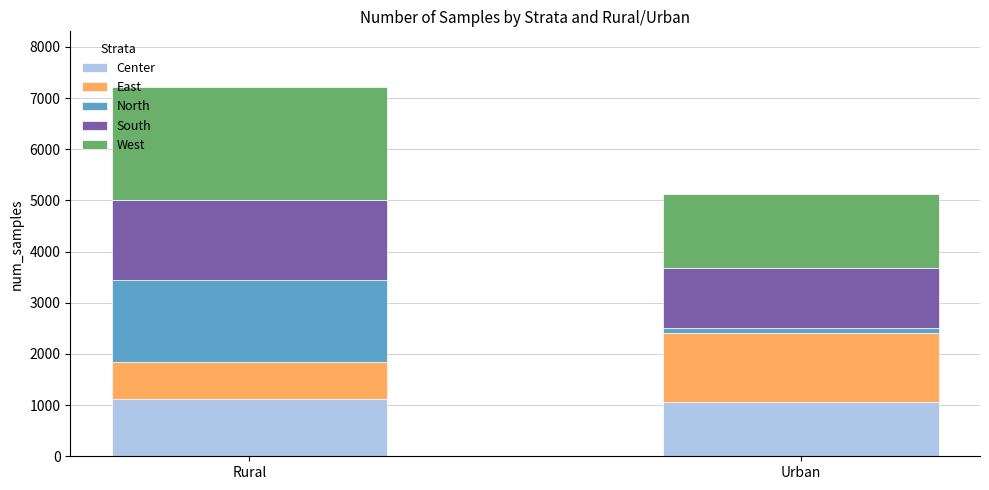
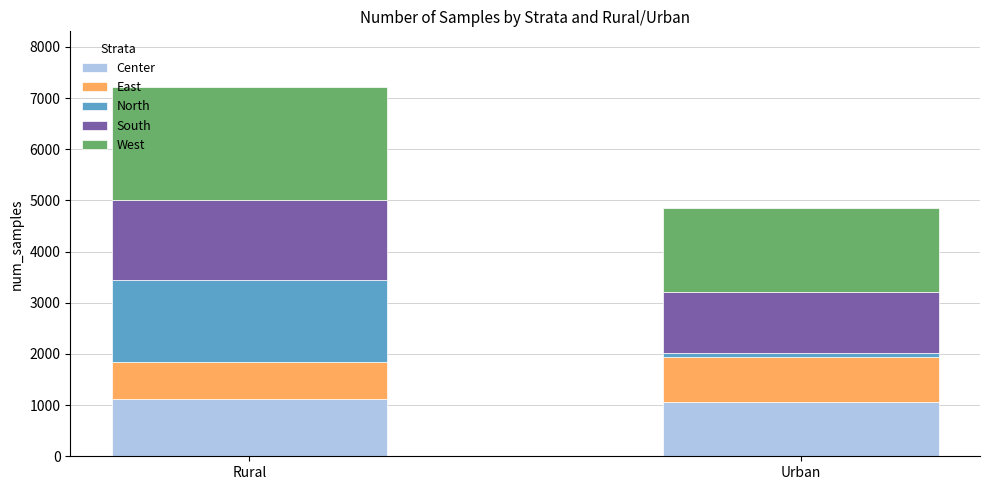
  {
    "Center": {
      "Rural": 1100,
      "Urban": 1100
    },
    "East": {
      "Rural": 700,
-     "Urban": 1400
+     "Urban": 900
    },
    "North": {
      "Rural": 1600,
      "Urban": 100
    },
    "South": {
      "Rural": 1600,
      "Urban": 1200
    },
    "West": {
      "Rural": 2200,
-     "Urban": 1500
+     "Urban": 1600
    }
  }
